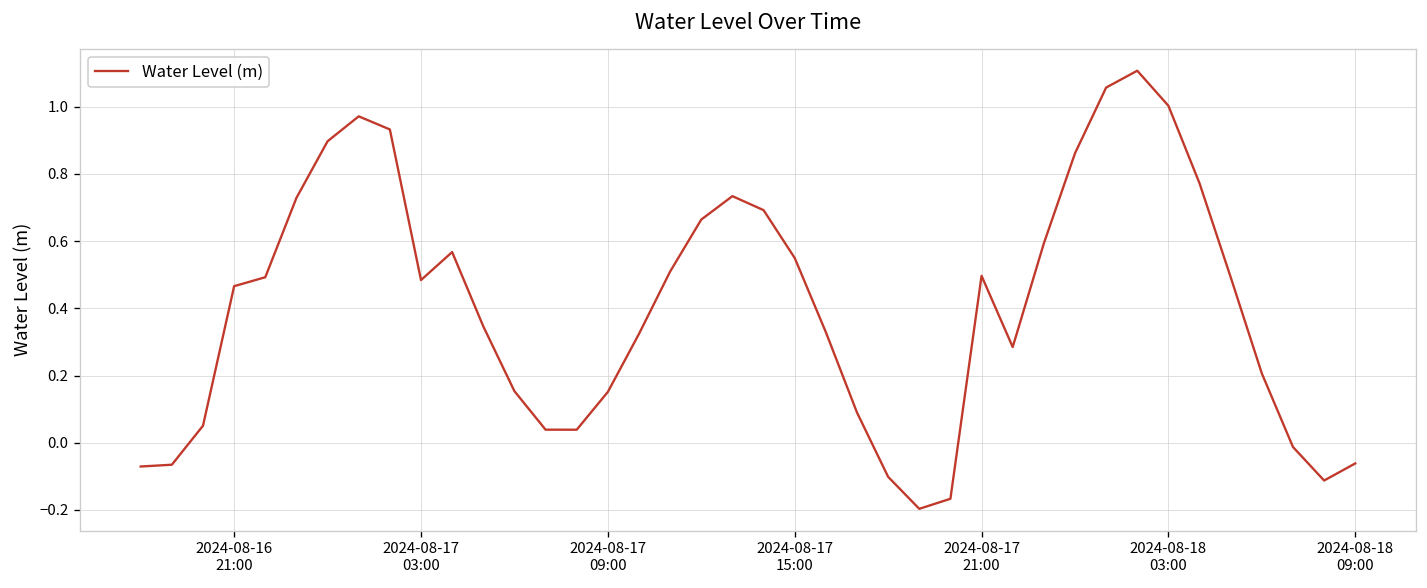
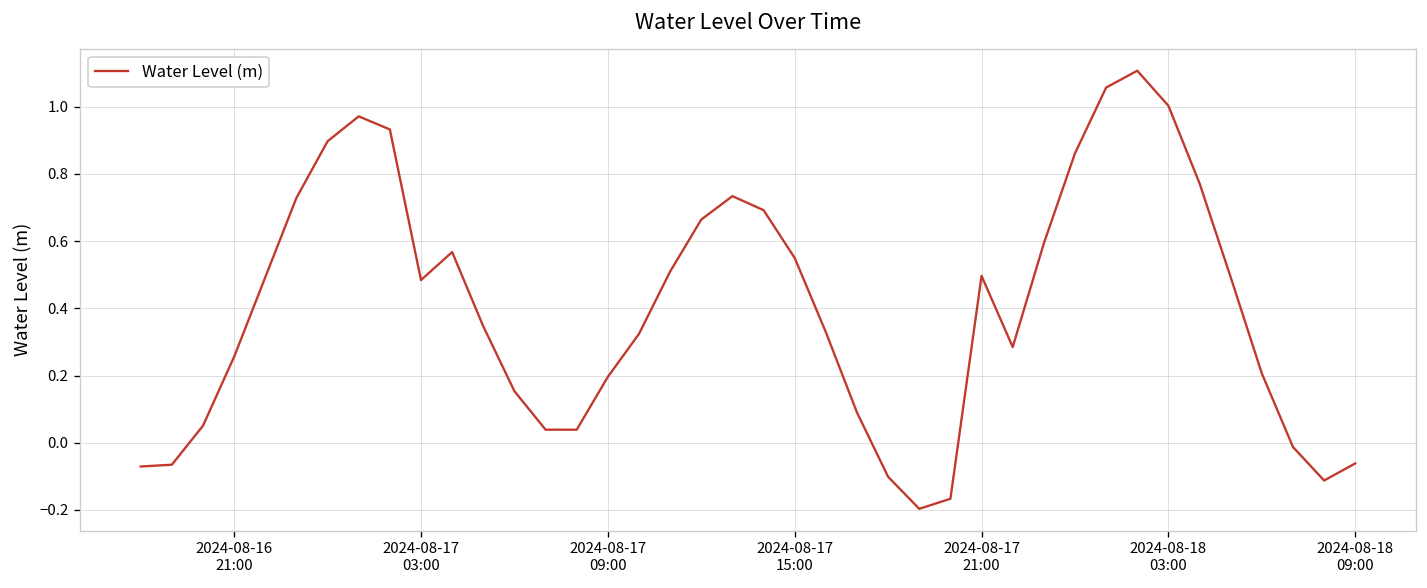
  {
-   "2024-08-16 21:00": 0.47,
+   "2024-08-16 21:00": 0.26,
    "2024-08-17 03:00": 0.48,
-   "2024-08-17 09:00": 0.15,
+   "2024-08-17 09:00": 0.20,
    "2024-08-17 15:00": 0.55,
    "2024-08-17 21:00": 0.50,
    "2024-08-18 03:00": 1.00,
    "2024-08-18 09:00": -0.06
  }
